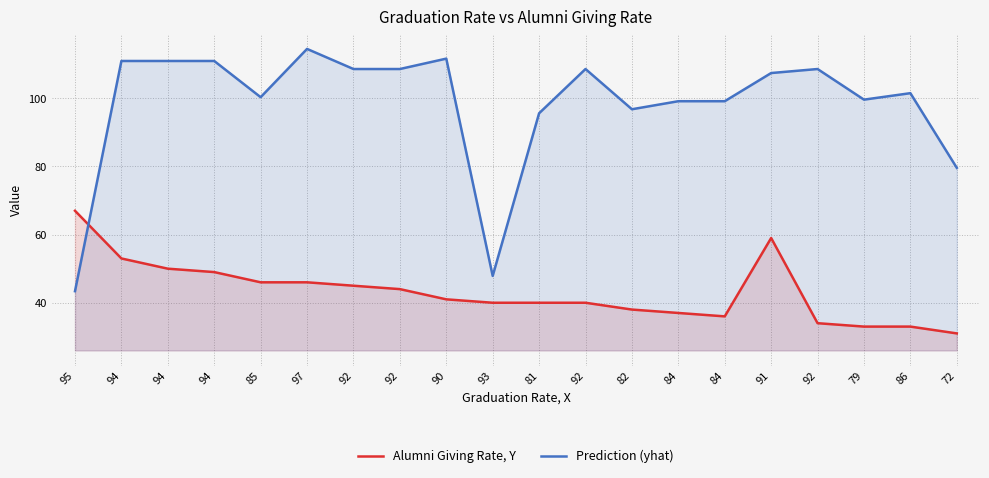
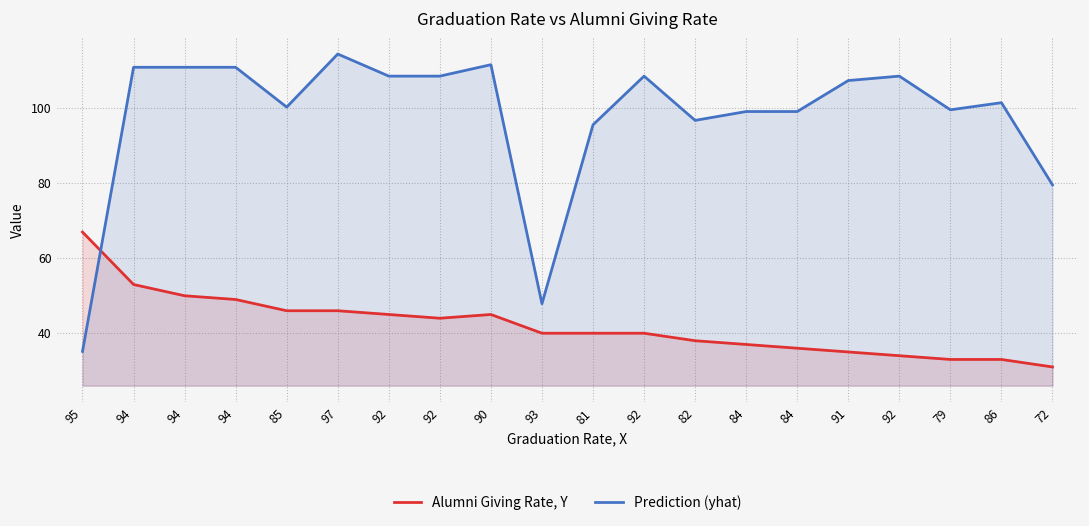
  {
    "Alumni Giving Rate, Y": {
      "95": 67,
      "85": 46,
      "97": 46,
-     "90": 41,
+     "90": 45,
      "93": 40,
      "81": 40,
      "82": 38,
-     "91": 59,
+     "91": 35,
      "79": 33,
      "86": 33,
      "72": 31
    },
    "Prediction (yhat)": {
-     "95": 43,
+     "95": 35,
      "85": 100,
      "97": 115,
      "90": 112,
      "93": 48,
      "81": 96,
      "82": 97,
      "91": 107,
      "79": 100,
      "86": 102,
      "72": 80
    }
  }
